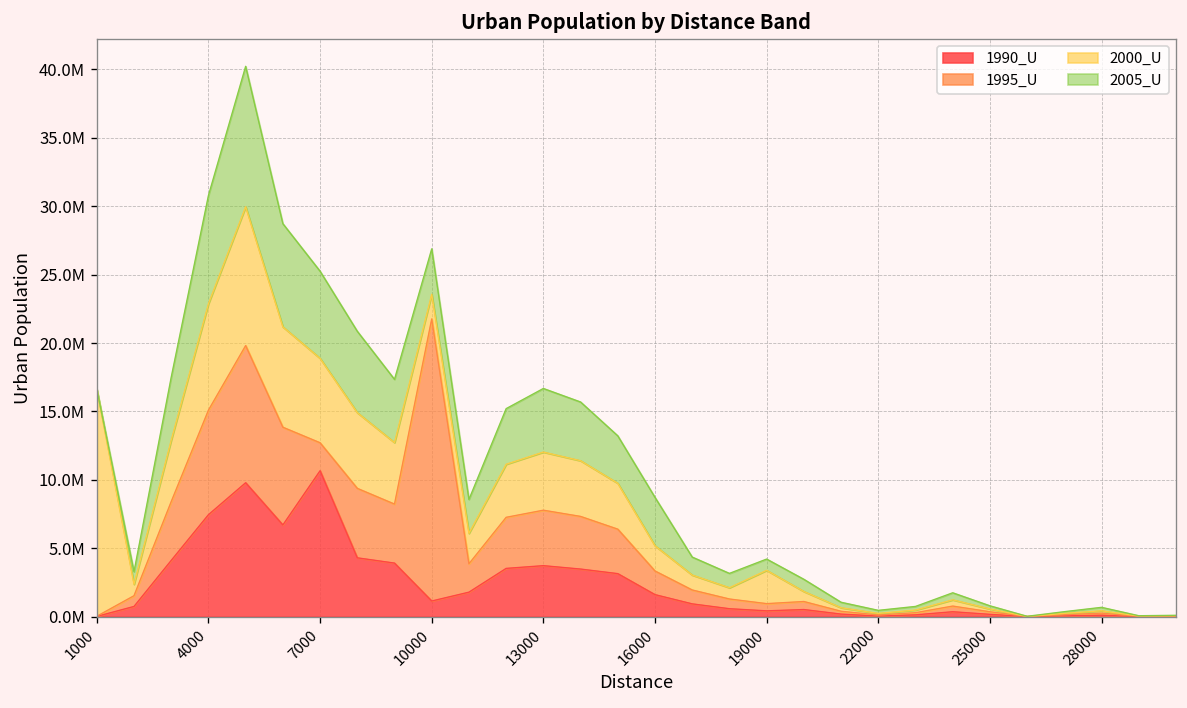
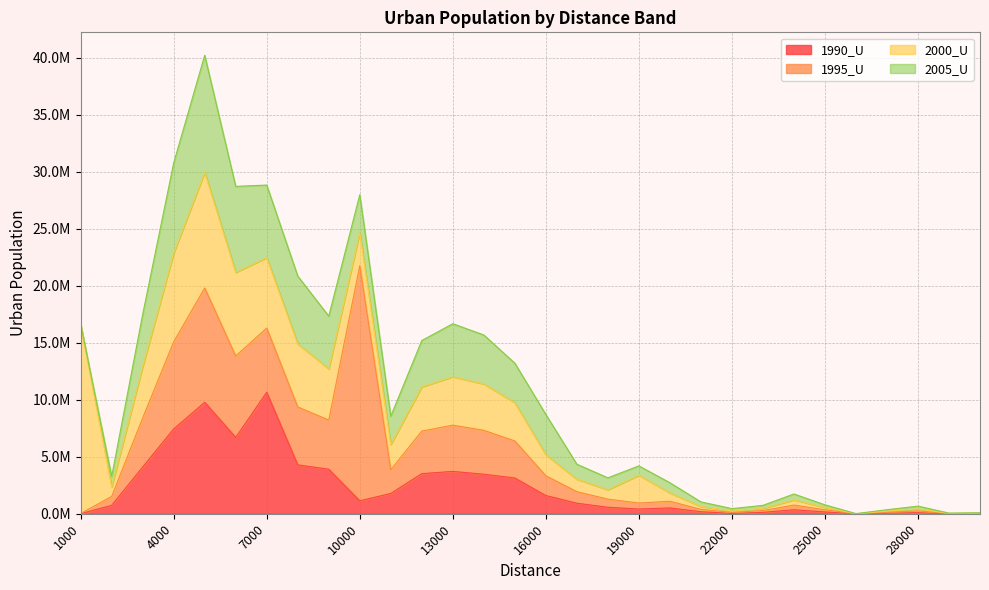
  {
    "1990_U": {
      "4000": 7400000,
      "7000": 10700000,
      "10000": 1100000,
      "13000": 3700000,
      "16000": 1600000,
      "19000": 400000
    },
    "1995_U": {
      "4000": 7600000,
-     "7000": 2000000,
+     "7000": 5600000,
      "10000": 20600000,
      "13000": 4100000,
      "16000": 1700000,
      "19000": 500000
    },
    "2000_U": {
      "4000": 7800000,
      "7000": 6200000,
-     "10000": 1800000,
+     "10000": 2900000,
      "13000": 4300000,
      "16000": 1800000,
      "19000": 2400000
    },
    "2005_U": {
      "4000": 7900000,
      "7000": 6400000,
      "10000": 3300000,
      "13000": 4700000,
      "16000": 3500000,
      "19000": 800000,
      "22000": 200000,
      "25000": 200000,
      "28000": 300000
    }
  }
